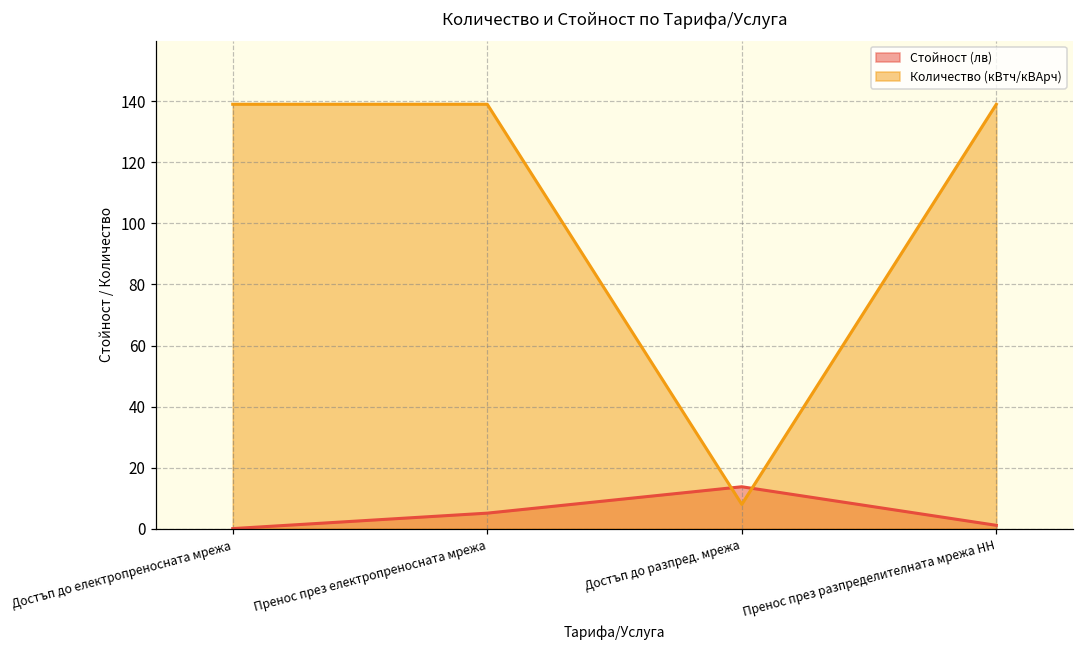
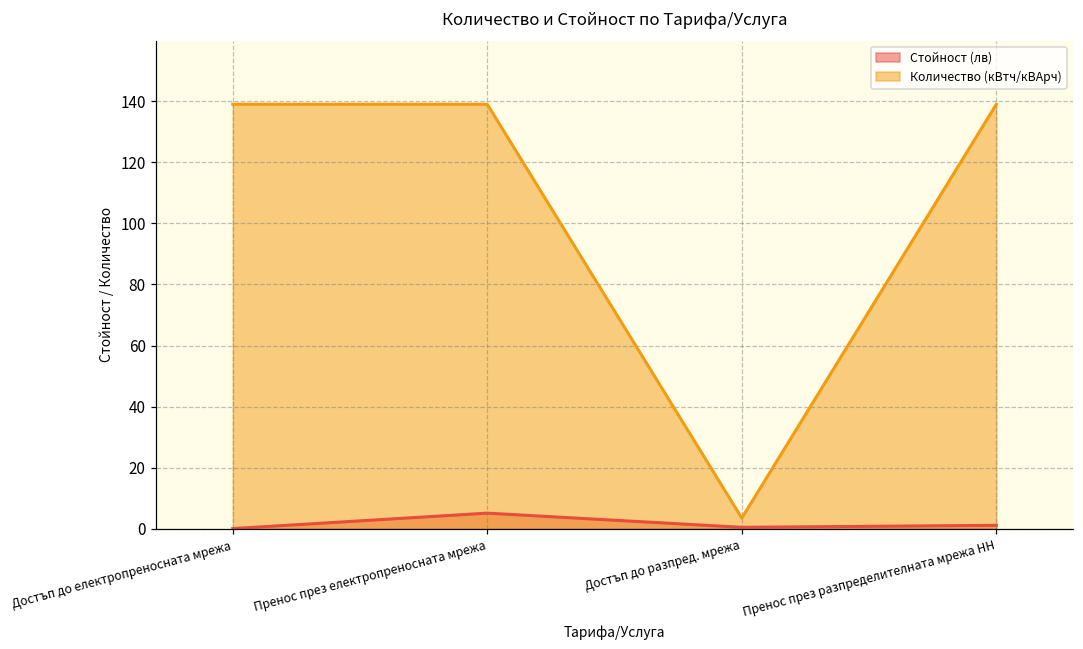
  {
    "Стойност (лв)": {
      "Достъп до електропреносната мрежа": 0,
      "Пренос през електропреносната мрежа": 5,
-     "Достъп до разпред. мрежа": 14,
+     "Достъп до разпред. мрежа": 0,
      "Пренос през разпределителната мрежа НН": 1
    },
    "Количество (кВтч/кВАрч)": {
      "Достъп до електропреносната мрежа": 139,
      "Пренос през електропреносната мрежа": 139,
-     "Достъп до разпред. мрежа": 8,
+     "Достъп до разпред. мрежа": 4,
      "Пренос през разпределителната мрежа НН": 139
    }
  }
